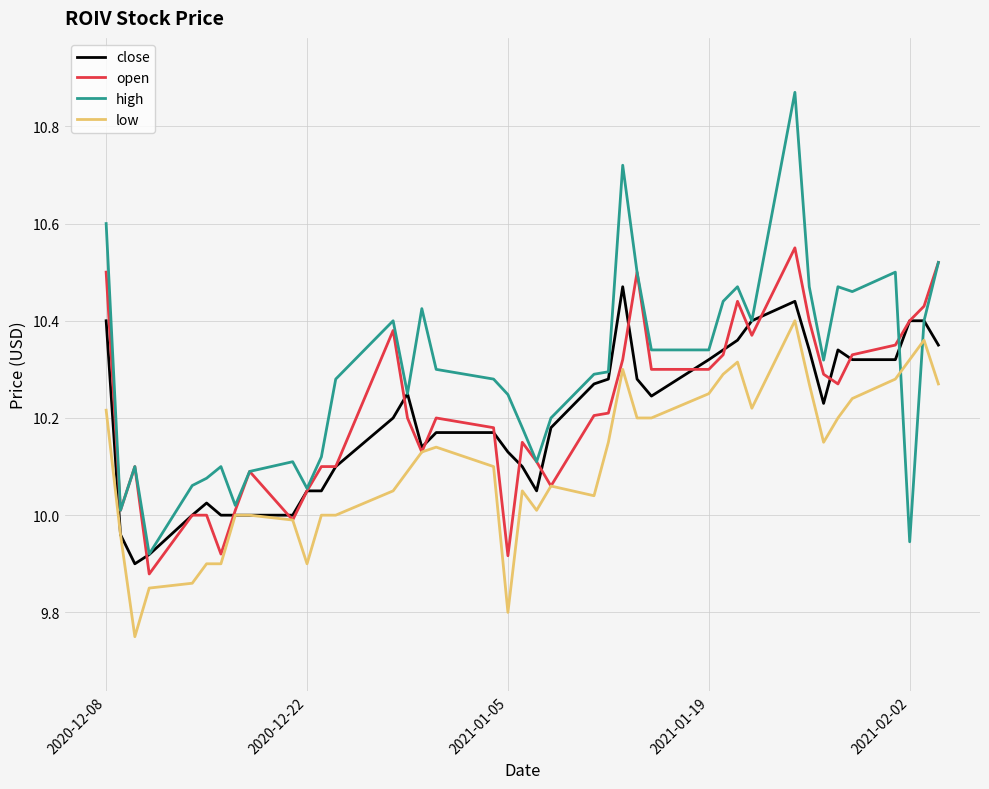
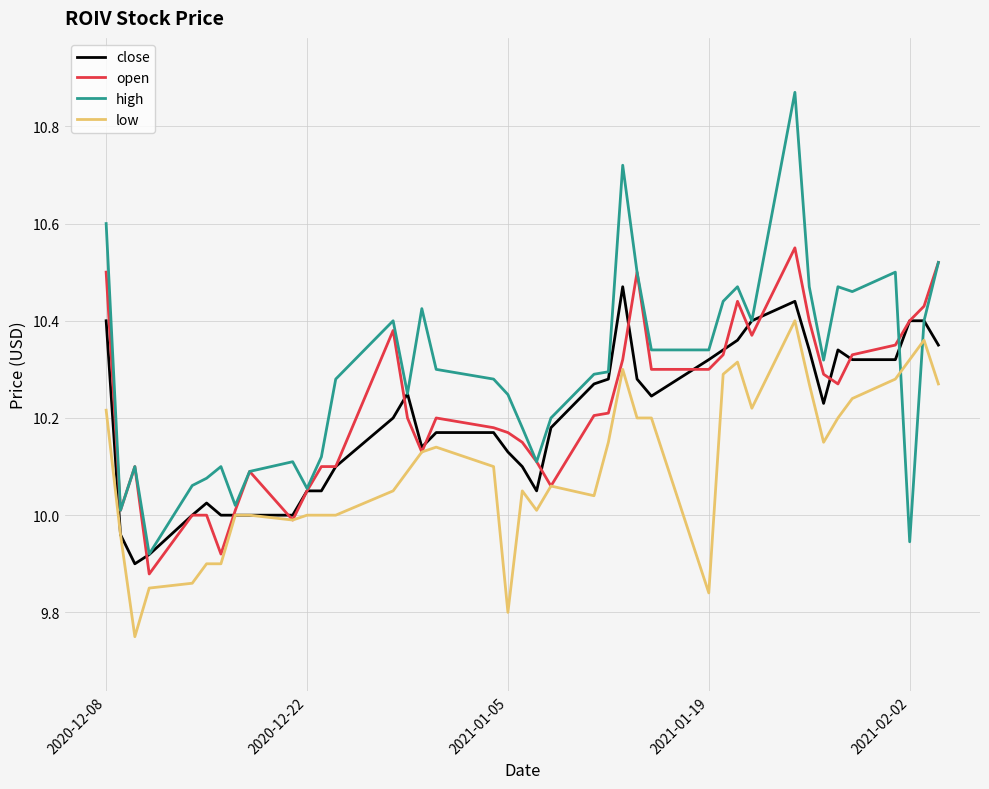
  {
    "close": {
      "2020-12-08": 10.40,
      "2021-01-05": 10.13,
      "2021-01-19": 10.32
    },
    "open": {
      "2020-12-08": 10.50,
-     "2021-01-05": 9.92,
+     "2021-01-05": 10.17,
      "2021-01-19": 10.30
    },
    "high": {
      "2020-12-08": 10.60,
      "2021-01-05": 10.25,
      "2021-01-19": 10.34,
      "2021-02-02": 9.95
    },
    "low": {
      "2020-12-08": 10.22,
-     "2020-12-22": 9.9,
+     "2020-12-22": 10.0,
      "2021-01-05": 9.80,
-     "2021-01-19": 10.25,
+     "2021-01-19": 9.84,
      "2021-02-02": 10.32
    }
  }
